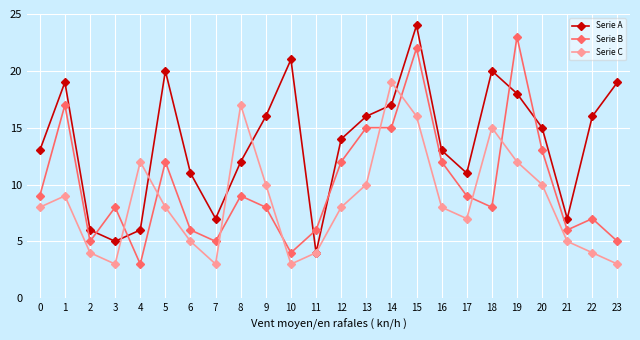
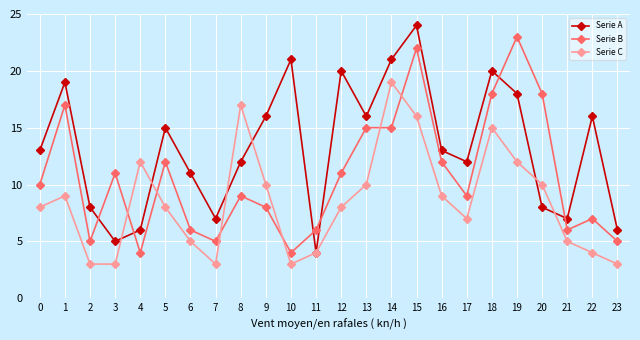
  {
    "Serie A": {
      "0": 13,
      "1": 19,
-     "2": 6,
+     "2": 8,
      "3": 5,
      "4": 6,
-     "5": 20,
+     "5": 15,
      "6": 11,
      "7": 7,
      "8": 12,
      "9": 16,
      "10": 21,
-     "12": 14,
+     "12": 20,
      "13": 16,
-     "14": 17,
+     "14": 21,
      "15": 24,
      "16": 13,
-     "17": 11,
+     "17": 12,
      "18": 20,
      "19": 18,
-     "20": 15,
+     "20": 8,
      "21": 7,
      "22": 16,
-     "23": 19
+     "23": 6
    },
    "Serie B": {
-     "0": 9,
+     "0": 10,
      "1": 17,
      "2": 5,
-     "3": 8,
-     "4": 3,
+     "3": 11,
+     "4": 4,
      "5": 12,
      "6": 6,
      "7": 5,
      "8": 9,
      "9": 8,
      "10": 4,
      "11": 6,
-     "12": 12,
+     "12": 11,
      "13": 15,
      "14": 15,
      "15": 22,
      "16": 12,
      "17": 9,
-     "18": 8,
+     "18": 18,
      "19": 23,
-     "20": 13,
+     "20": 18,
      "21": 6,
      "22": 7,
      "23": 5
    },
    "Serie C": {
      "0": 8,
      "1": 9,
-     "2": 4,
+     "2": 3,
      "3": 3,
      "4": 12,
      "5": 8,
      "6": 5,
      "7": 3,
      "8": 17,
      "9": 10,
      "10": 3,
      "12": 8,
      "13": 10,
      "14": 19,
      "15": 16,
-     "16": 8,
+     "16": 9,
      "17": 7,
      "18": 15,
      "19": 12,
      "20": 10,
      "21": 5,
      "22": 4,
      "23": 3
    }
  }
